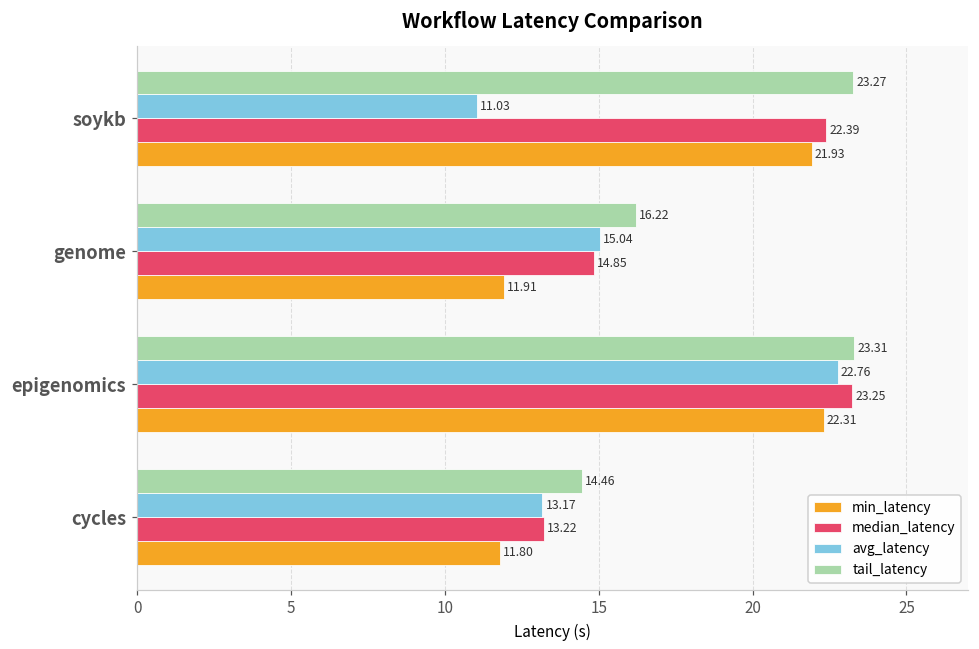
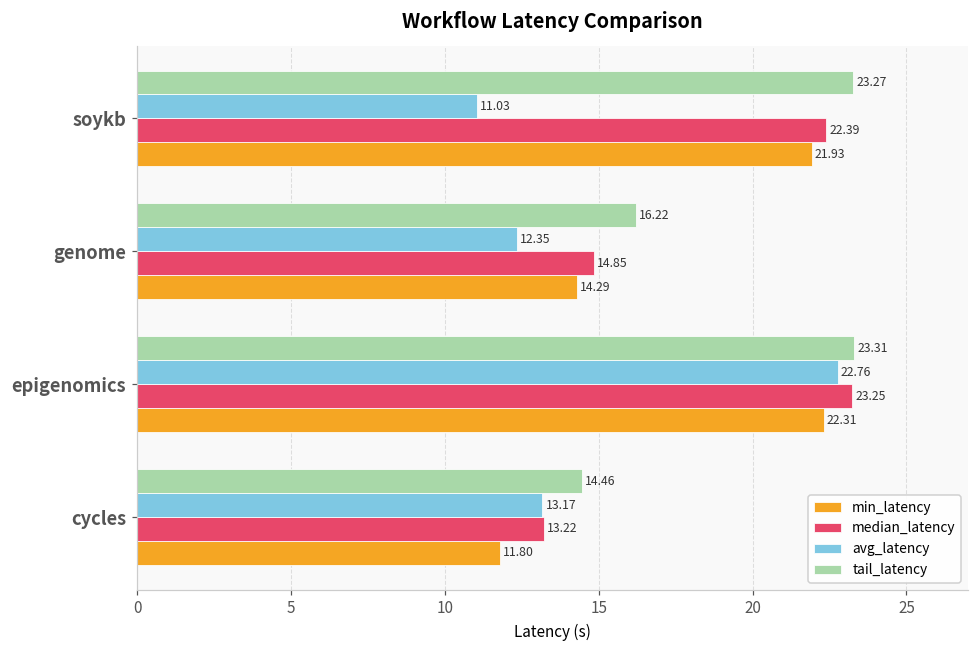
  {
    "min_latency": {
      "soykb": 21.93,
-     "genome": 11.91,
+     "genome": 14.29,
      "epigenomics": 22.31,
      "cycles": 11.80
    },
    "median_latency": {
      "soykb": 22.39,
      "genome": 14.85,
      "epigenomics": 23.25,
      "cycles": 13.22
    },
    "avg_latency": {
      "soykb": 11.03,
-     "genome": 15.04,
+     "genome": 12.35,
      "epigenomics": 22.76,
      "cycles": 13.17
    },
    "tail_latency": {
      "soykb": 23.27,
      "genome": 16.22,
      "epigenomics": 23.31,
      "cycles": 14.46
    }
  }
